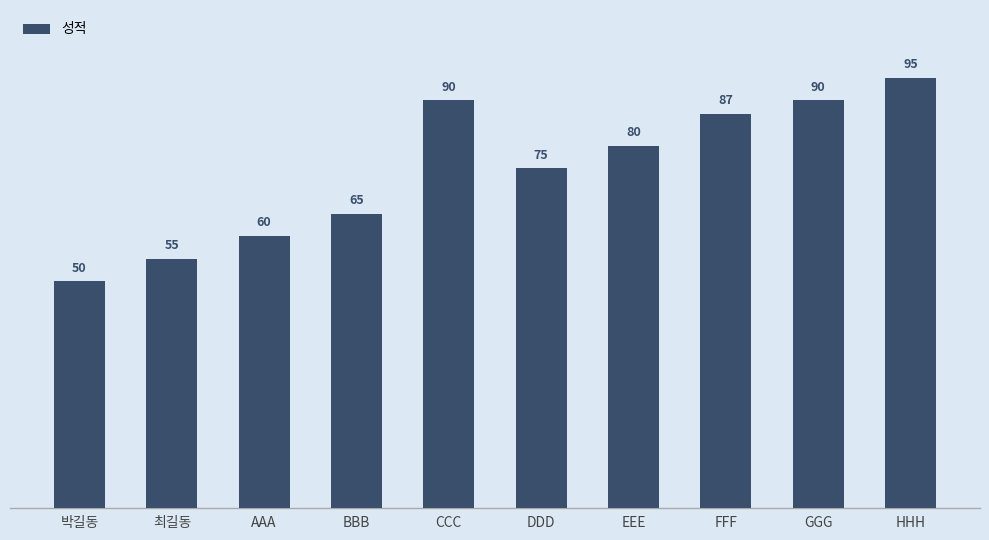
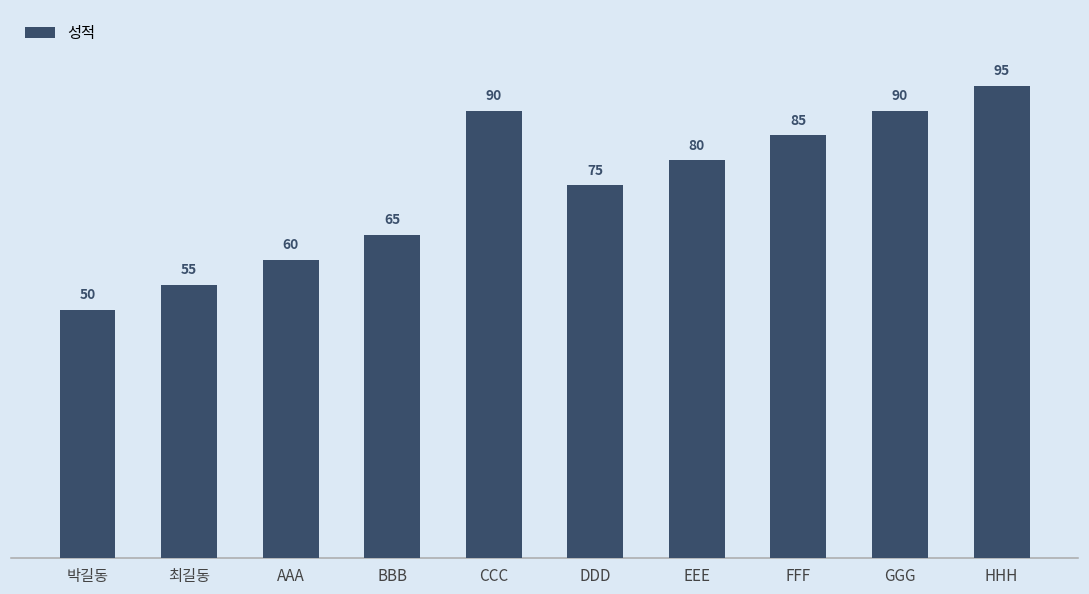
  {
    "박길동": 50,
    "최길동": 55,
    "AAA": 60,
    "BBB": 65,
    "CCC": 90,
    "DDD": 75,
    "EEE": 80,
-   "FFF": 87,
+   "FFF": 85,
    "GGG": 90,
    "HHH": 95
  }
